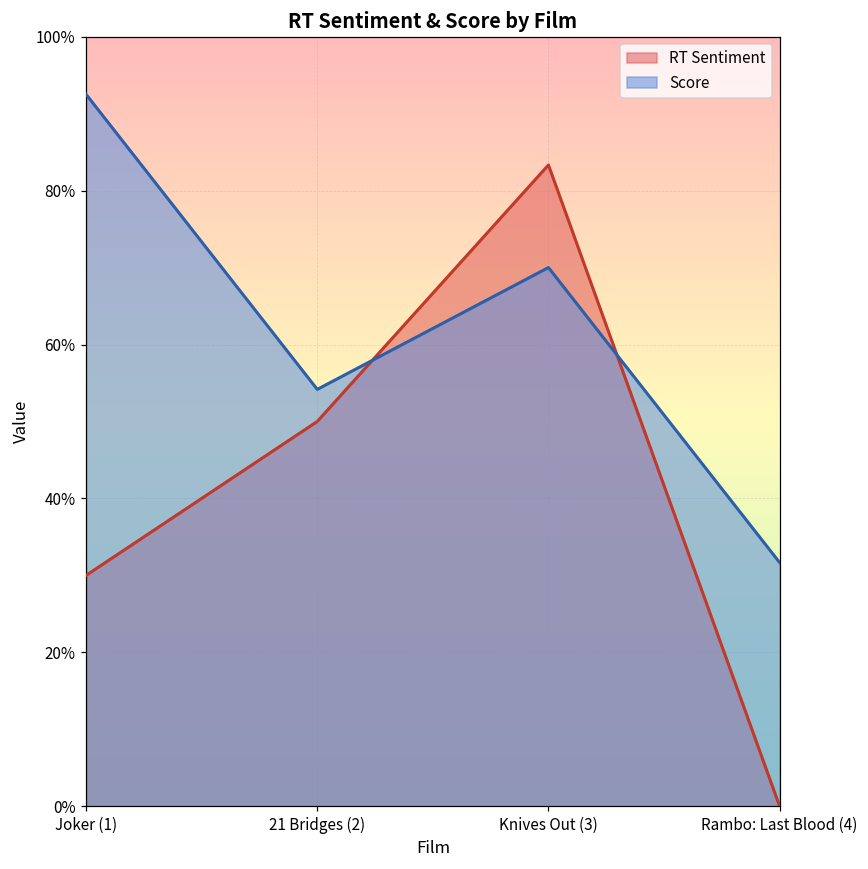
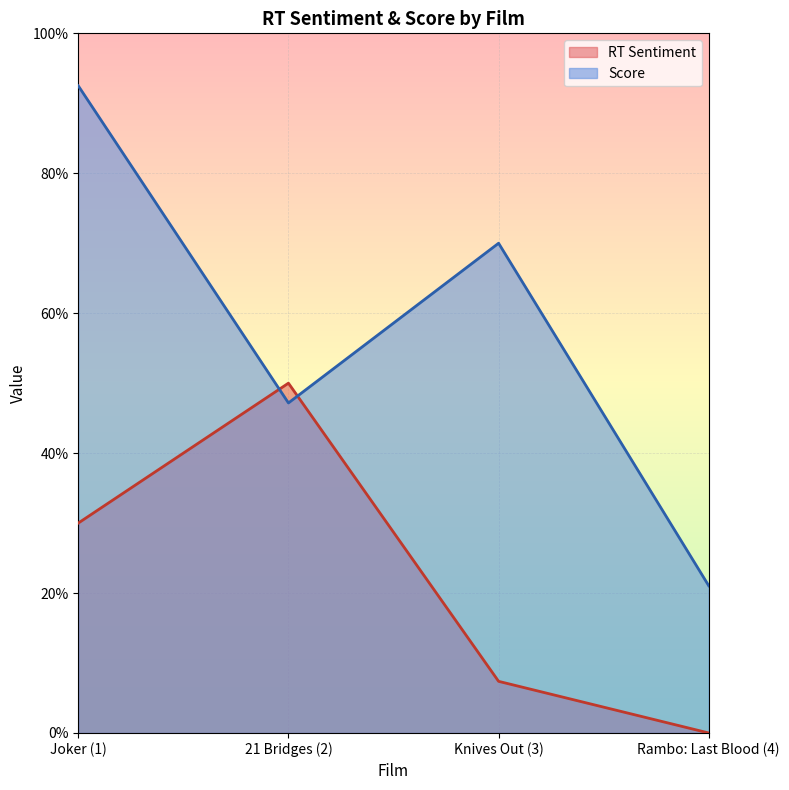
  {
    "RT Sentiment": {
      "Joker (1)": "30%",
      "21 Bridges (2)": "50%",
-     "Knives Out (3)": "83%",
+     "Knives Out (3)": "7%",
      "Rambo: Last Blood (4)": "0%"
    },
    "Score": {
      "Joker (1)": "93%",
-     "21 Bridges (2)": "54%",
+     "21 Bridges (2)": "47%",
      "Knives Out (3)": "70%",
-     "Rambo: Last Blood (4)": "32%"
+     "Rambo: Last Blood (4)": "21%"
    }
  }
